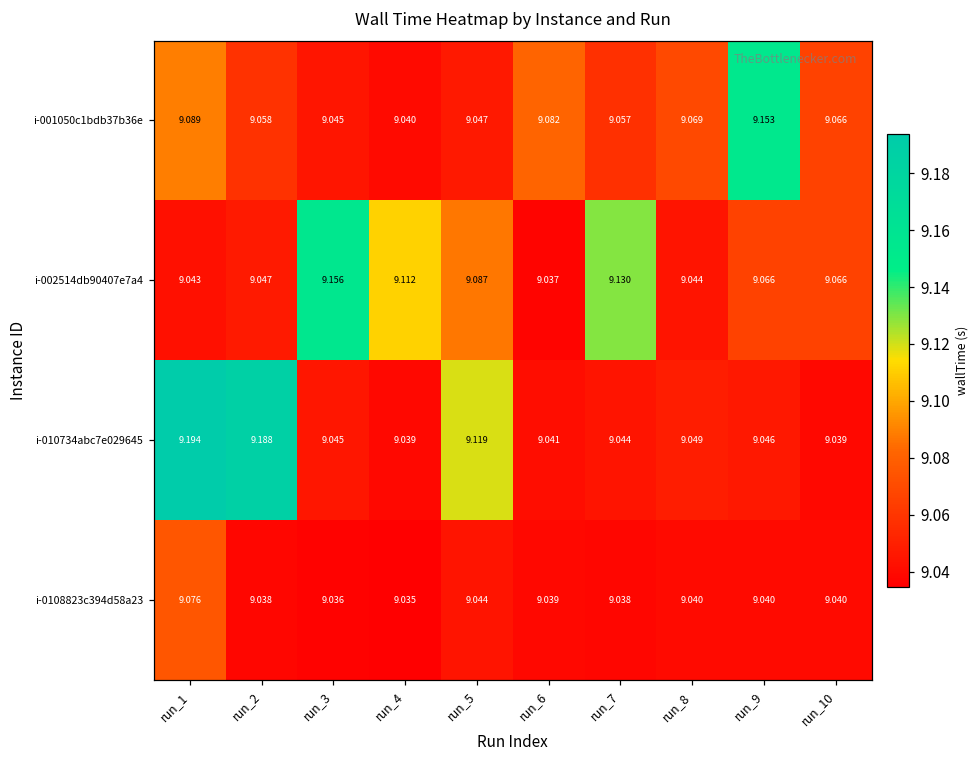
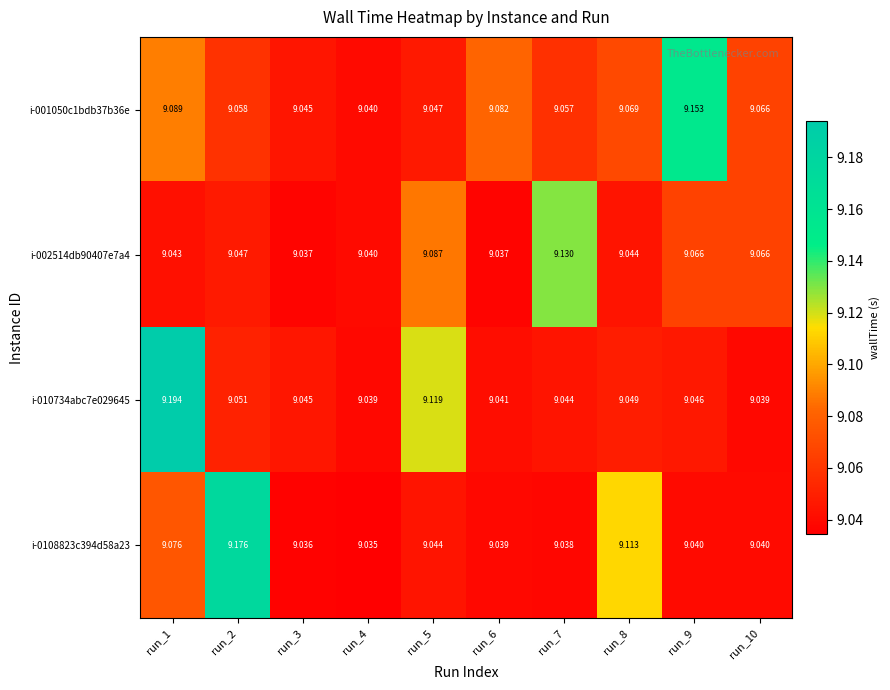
  {
    "i-001050c1bdb37b36e": {
      "run_1": 9.089,
      "run_2": 9.058,
      "run_3": 9.045,
      "run_4": 9.040,
      "run_5": 9.047,
      "run_6": 9.082,
      "run_7": 9.057,
      "run_8": 9.069,
      "run_10": 9.066
    },
    "i-002514db90407e7a4": {
      "run_1": 9.043,
      "run_2": 9.047,
-     "run_3": 9.156,
-     "run_4": 9.112,
+     "run_3": 9.037,
+     "run_4": 9.040,
      "run_5": 9.087,
      "run_6": 9.037,
      "run_7": 9.130,
      "run_8": 9.044,
      "run_9": 9.066,
      "run_10": 9.066
    },
    "i-010734abc7e029645": {
      "run_1": 9.194,
-     "run_2": 9.188,
+     "run_2": 9.051,
      "run_3": 9.045,
      "run_4": 9.039,
      "run_5": 9.119,
      "run_6": 9.041,
      "run_7": 9.044,
      "run_8": 9.049,
      "run_9": 9.046,
      "run_10": 9.039
    },
    "i-0108823c394d58a23": {
      "run_1": 9.076,
-     "run_2": 9.038,
+     "run_2": 9.176,
      "run_3": 9.036,
      "run_4": 9.035,
      "run_5": 9.044,
      "run_6": 9.039,
      "run_7": 9.038,
-     "run_8": 9.040,
+     "run_8": 9.113,
      "run_9": 9.040,
      "run_10": 9.040
    }
  }
